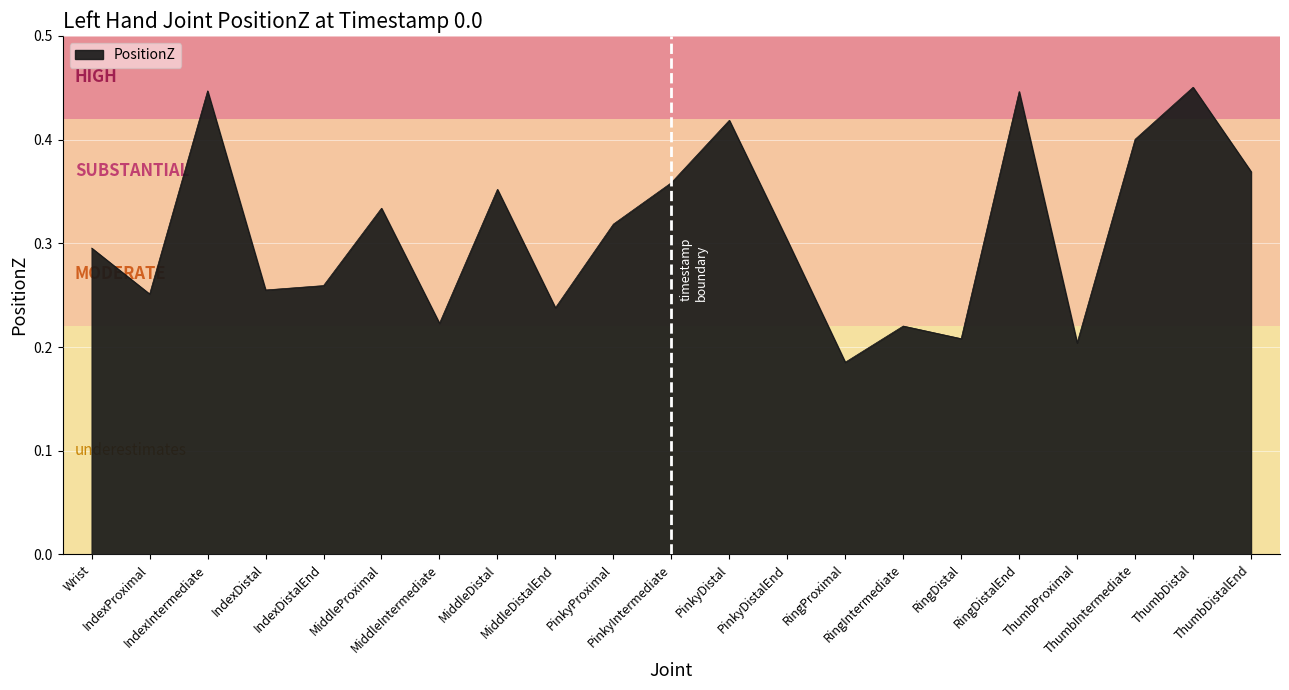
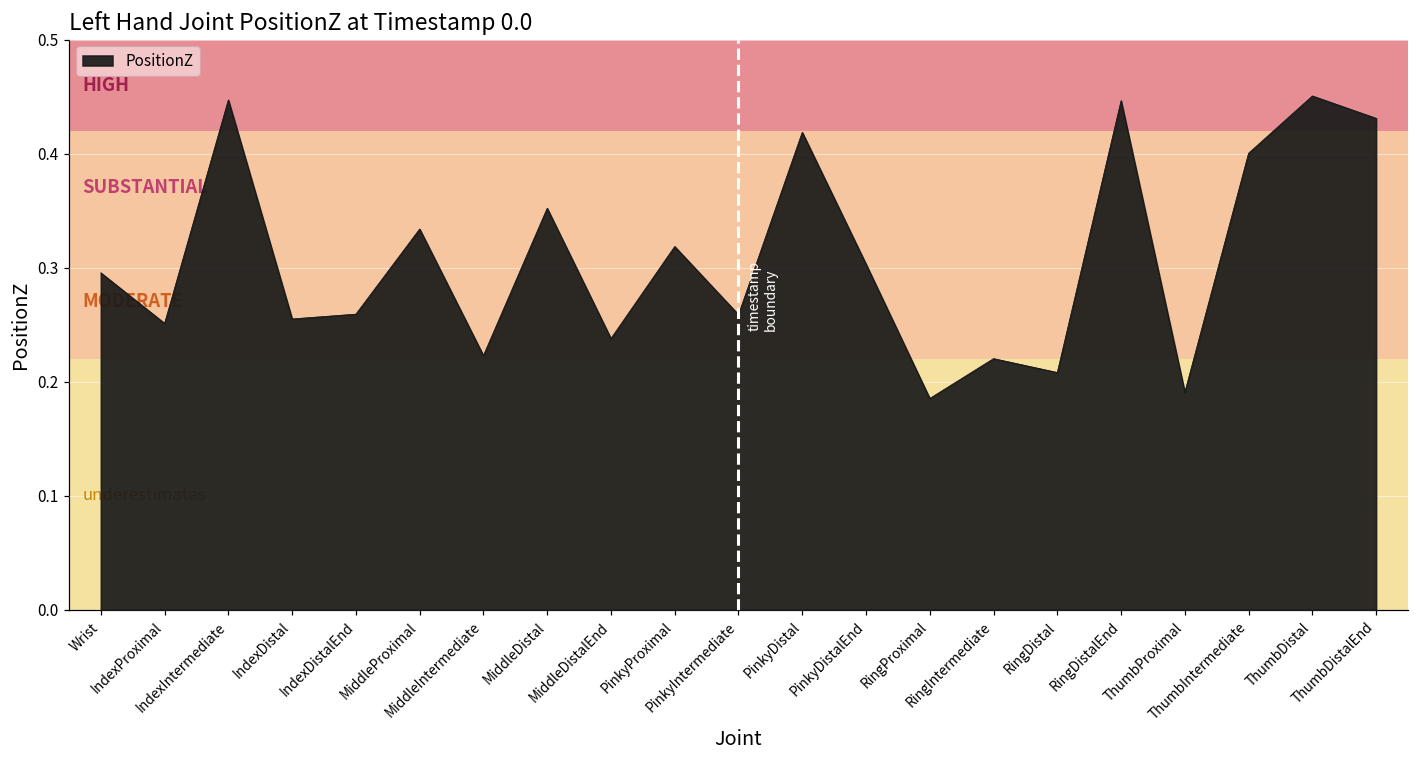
  {
    "Wrist": 0.295,
    "IndexProximal": 0.251,
    "IndexIntermediate": 0.447,
    "IndexDistal": 0.255,
    "IndexDistalEnd": 0.259,
    "MiddleProximal": 0.334,
    "MiddleIntermediate": 0.223,
    "MiddleDistal": 0.352,
    "MiddleDistalEnd": 0.238,
    "PinkyProximal": 0.319,
-   "PinkyIntermediate": 0.358,
+   "PinkyIntermediate": 0.259,
    "PinkyDistal": 0.419,
    "PinkyDistalEnd": 0.303,
    "RingProximal": 0.185,
    "RingIntermediate": 0.220,
    "RingDistal": 0.208,
    "RingDistalEnd": 0.446,
-   "ThumbProximal": 0.204,
+   "ThumbProximal": 0.191,
    "ThumbIntermediate": 0.400,
    "ThumbDistal": 0.451,
-   "ThumbDistalEnd": 0.369
+   "ThumbDistalEnd": 0.431
  }
